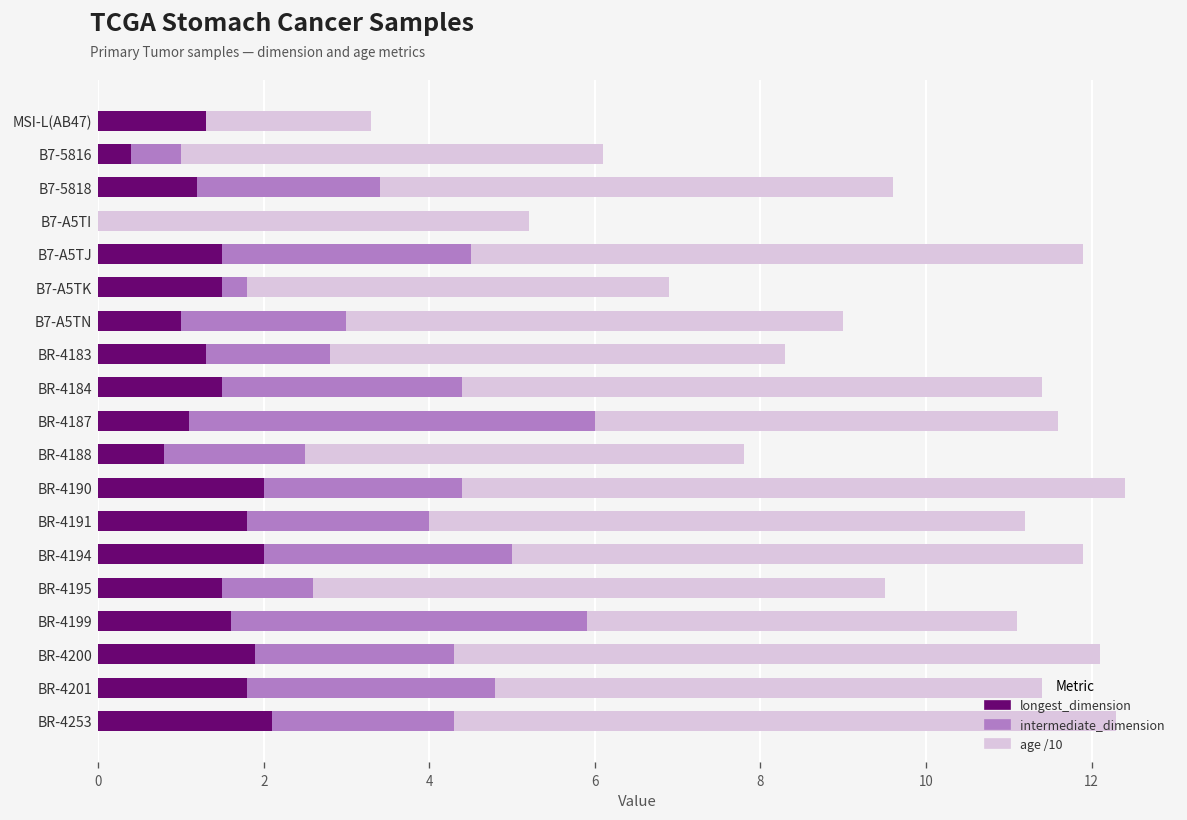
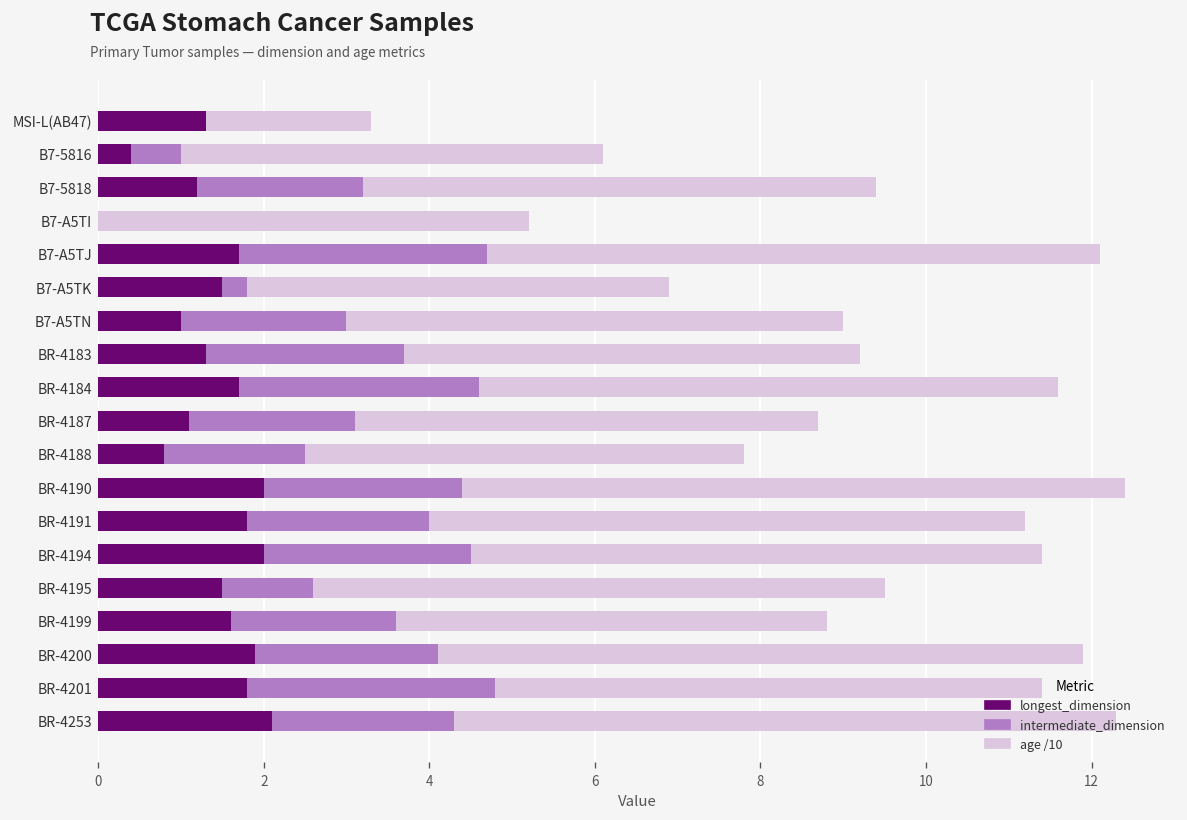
  {
    "longest_dimension": {
      "MSI-L(AB47)": 1.3,
      "B7-5816": 0.4,
      "B7-5818": 1.2,
      "B7-A5TI": 0.0,
-     "B7-A5TJ": 1.5,
+     "B7-A5TJ": 1.7,
      "B7-A5TK": 1.5,
      "B7-A5TN": 1.0,
      "BR-4183": 1.3,
-     "BR-4184": 1.5,
+     "BR-4184": 1.7,
      "BR-4187": 1.1,
      "BR-4188": 0.8,
      "BR-4190": 2.0,
      "BR-4191": 1.8,
      "BR-4194": 2.0,
      "BR-4195": 1.5,
      "BR-4199": 1.6,
      "BR-4200": 1.9,
      "BR-4201": 1.8,
      "BR-4253": 2.1
    },
    "intermediate_dimension": {
      "MSI-L(AB47)": 0.0,
      "B7-5816": 0.6,
-     "B7-5818": 2.2,
+     "B7-5818": 2.0,
      "B7-A5TI": 0.0,
      "B7-A5TJ": 3.0,
      "B7-A5TK": 0.3,
      "B7-A5TN": 2.0,
-     "BR-4183": 1.5,
+     "BR-4183": 2.4,
      "BR-4184": 2.9,
-     "BR-4187": 4.9,
+     "BR-4187": 2.0,
      "BR-4188": 1.7,
      "BR-4190": 2.4,
      "BR-4191": 2.2,
-     "BR-4194": 3.0,
+     "BR-4194": 2.5,
      "BR-4195": 1.1,
-     "BR-4199": 4.3,
-     "BR-4200": 2.4,
+     "BR-4199": 2.0,
+     "BR-4200": 2.2,
      "BR-4201": 3.0,
      "BR-4253": 2.2
    }
  }
